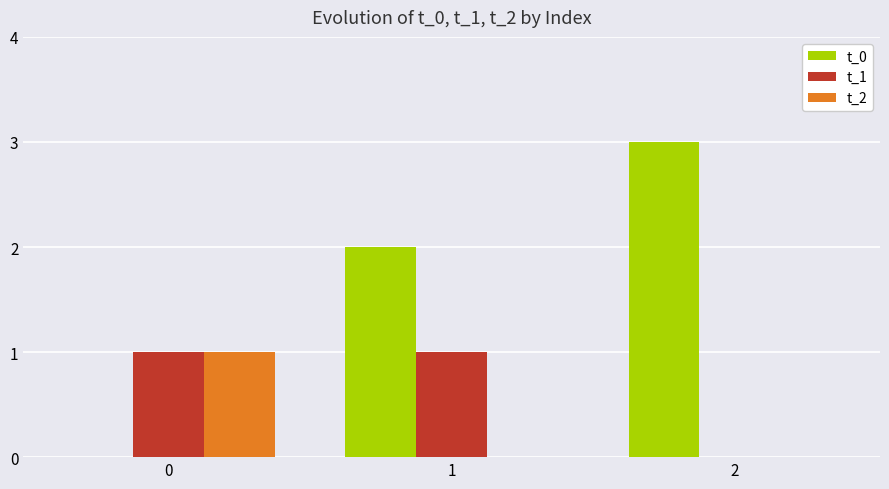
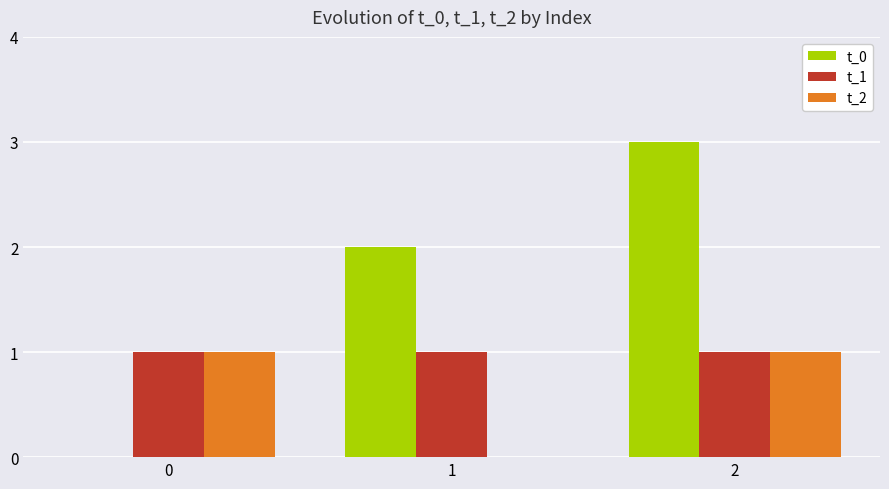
  {
    "t_0": {
      "0": 0,
      "1": 2,
      "2": 3
    },
    "t_1": {
      "0": 1,
      "1": 1,
-     "2": 0
+     "2": 1
    },
    "t_2": {
      "0": 1,
      "1": 0,
-     "2": 0
+     "2": 1
    }
  }
